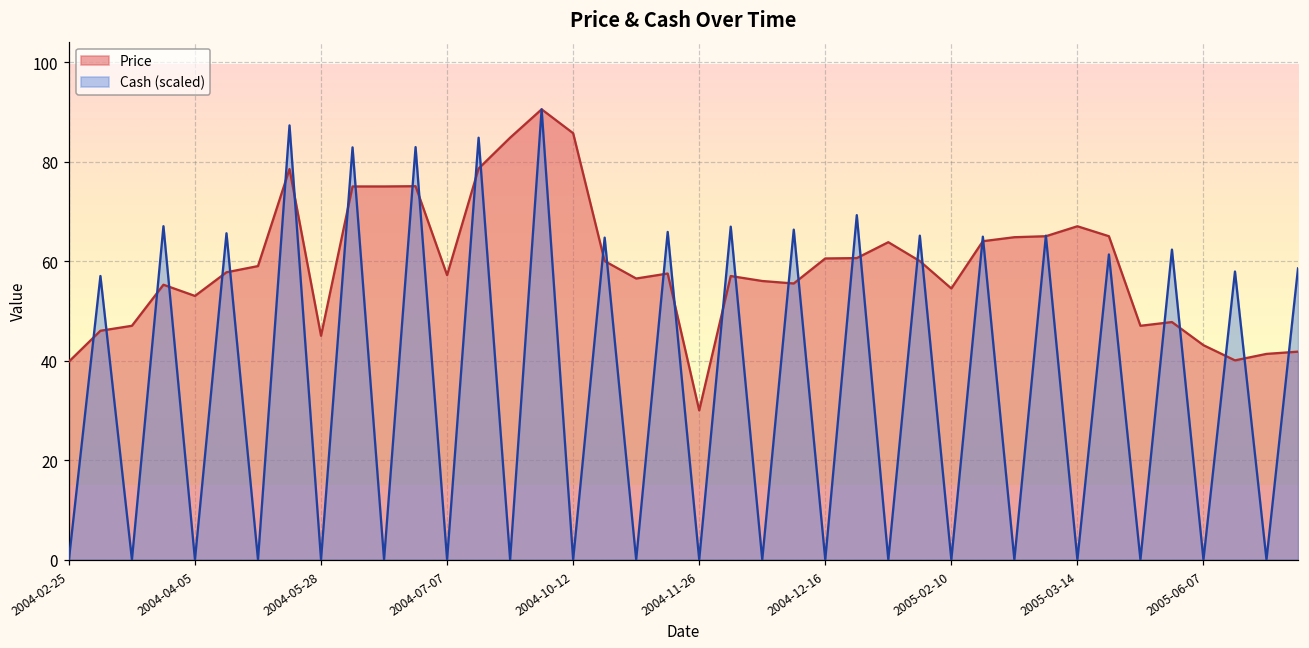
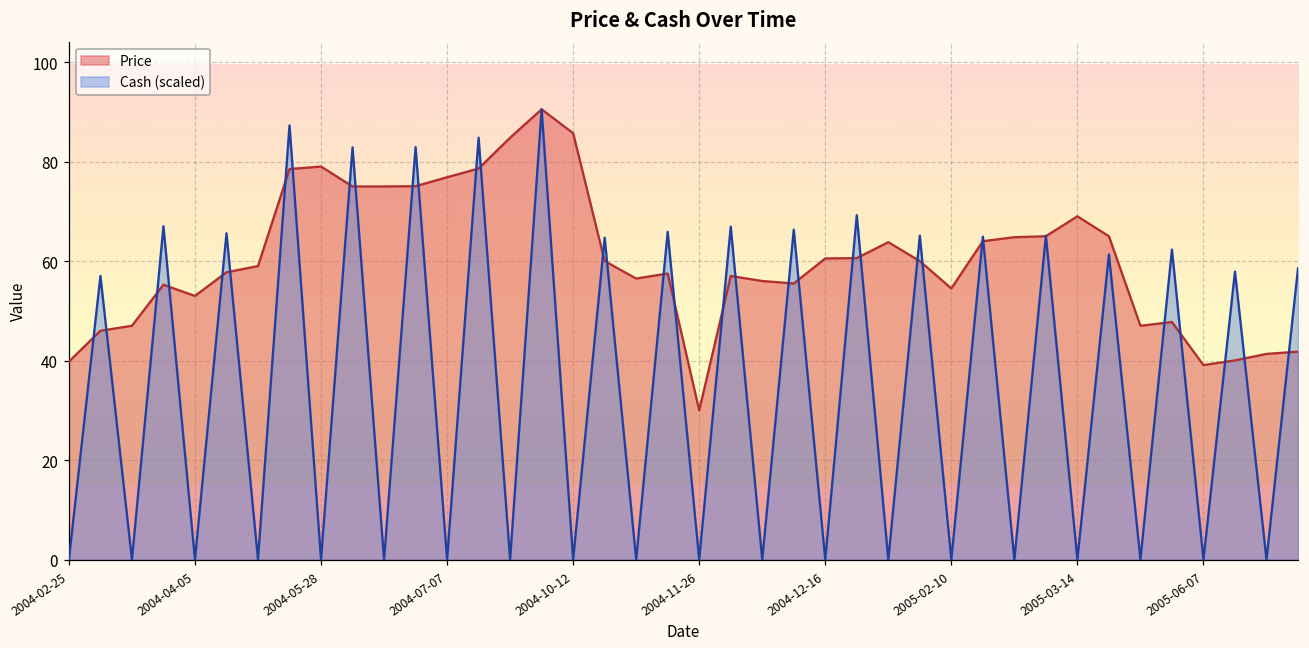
  {
    "Price": {
      "2004-02-25": 40,
      "2004-04-05": 53,
-     "2004-05-28": 45,
-     "2004-07-07": 57,
+     "2004-05-28": 79,
+     "2004-07-07": 77,
      "2004-10-12": 86,
      "2004-11-26": 30,
      "2004-12-16": 61,
      "2005-02-10": 55,
-     "2005-03-14": 67,
-     "2005-06-07": 43
+     "2005-03-14": 69,
+     "2005-06-07": 39
    },
    "Cash (scaled)": {
      "2004-02-25": 0,
      "2004-04-05": 0,
      "2004-05-28": 0,
      "2004-07-07": 0,
      "2004-10-12": 0,
      "2004-11-26": 0,
      "2004-12-16": 0,
      "2005-02-10": 0,
      "2005-03-14": 0,
      "2005-06-07": 0
    }
  }
